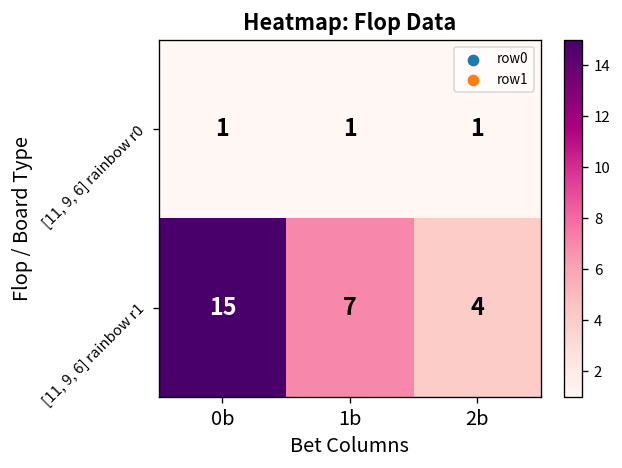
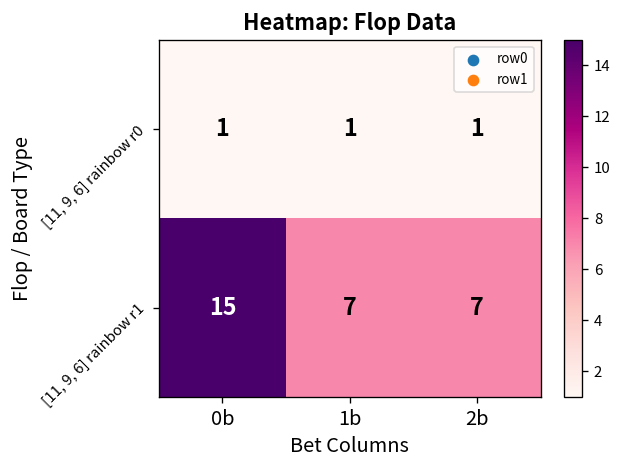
  {
    "[11, 9, 6] rainbow r0": {
      "0b": 1,
      "1b": 1,
      "2b": 1
    },
    "[11, 9, 6] rainbow r1": {
      "0b": 15,
      "1b": 7,
-     "2b": 4
+     "2b": 7
    }
  }
